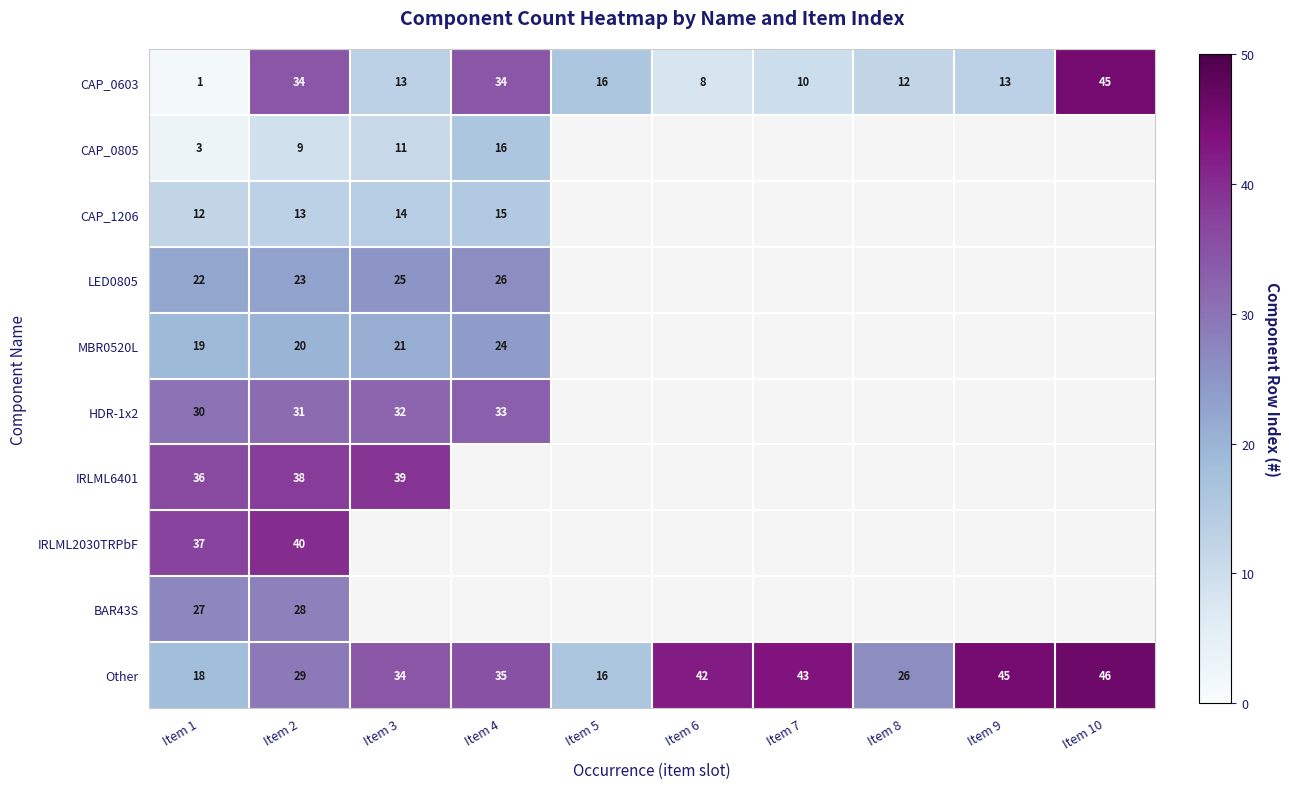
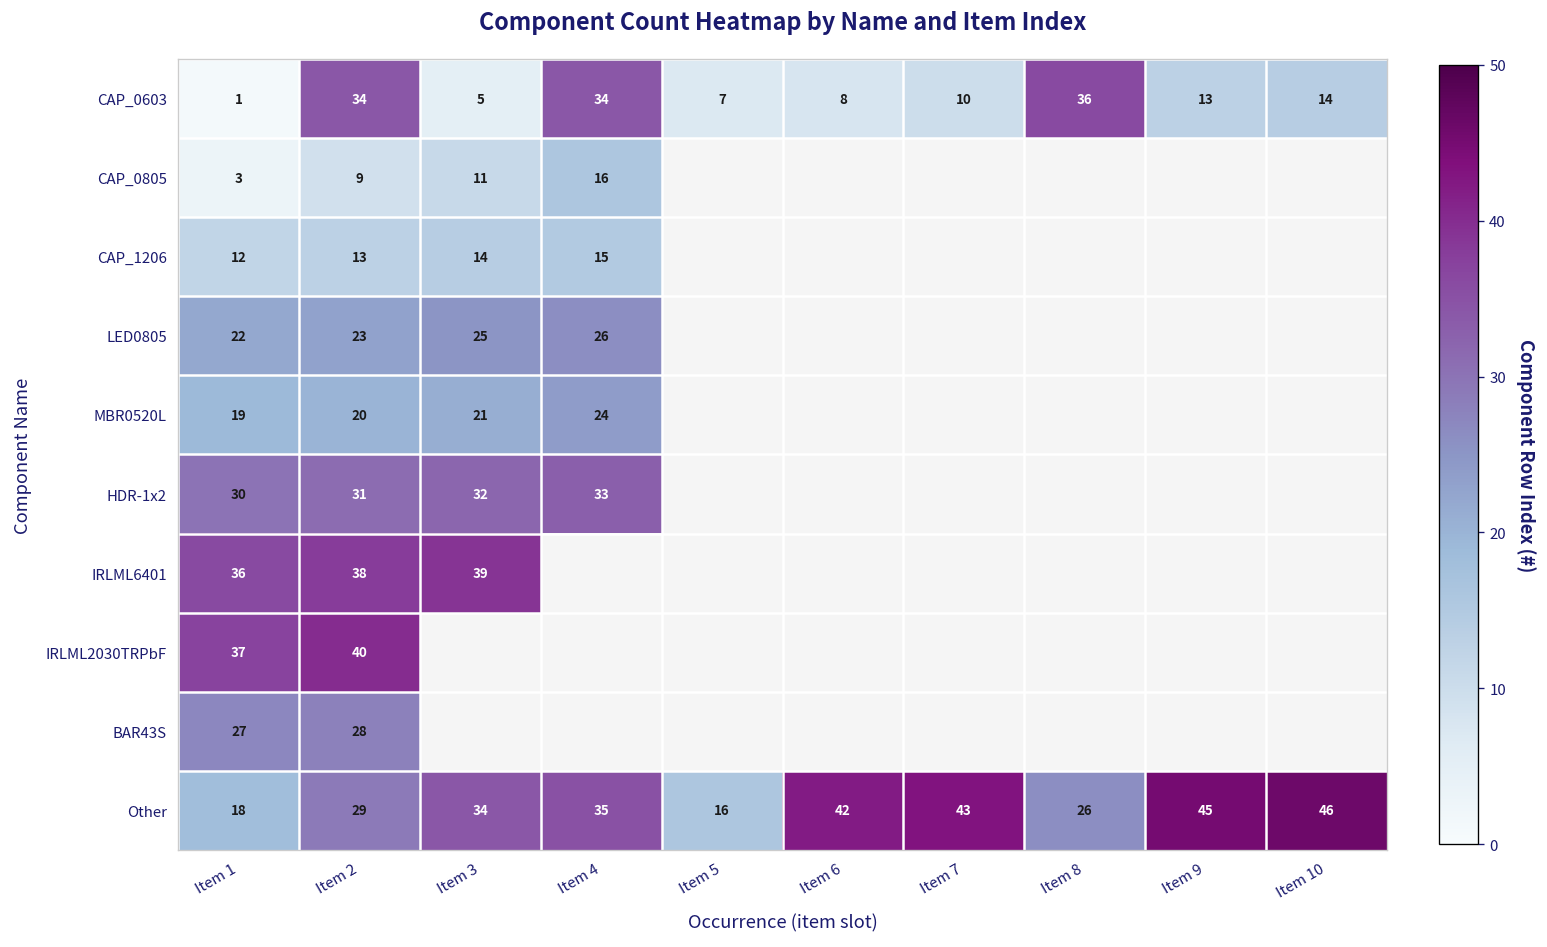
  {
    "CAP_0603": {
      "Item 1": 1,
      "Item 2": 34,
-     "Item 3": 13,
+     "Item 3": 5,
      "Item 4": 34,
-     "Item 5": 16,
+     "Item 5": 7,
      "Item 6": 8,
      "Item 7": 10,
-     "Item 8": 12,
+     "Item 8": 36,
      "Item 9": 13,
-     "Item 10": 45
+     "Item 10": 14
    },
    "CAP_0805": {
      "Item 1": 3,
      "Item 2": 9,
      "Item 3": 11,
      "Item 4": 16
    },
    "CAP_1206": {
      "Item 1": 12,
      "Item 2": 13,
      "Item 3": 14,
      "Item 4": 15
    },
    "LED0805": {
      "Item 1": 22,
      "Item 2": 23,
      "Item 3": 25,
      "Item 4": 26
    },
    "MBR0520L": {
      "Item 1": 19,
      "Item 2": 20,
      "Item 3": 21,
      "Item 4": 24
    },
    "HDR-1x2": {
      "Item 1": 30,
      "Item 2": 31,
      "Item 3": 32,
      "Item 4": 33
    },
    "IRLML6401": {
      "Item 1": 36,
      "Item 2": 38,
      "Item 3": 39
    },
    "IRLML2030TRPbF": {
      "Item 1": 37,
      "Item 2": 40
    },
    "BAR43S": {
      "Item 1": 27,
      "Item 2": 28
    },
    "Other": {
      "Item 1": 18,
      "Item 2": 29,
      "Item 3": 34,
      "Item 4": 35,
      "Item 5": 16,
      "Item 6": 42,
      "Item 7": 43,
      "Item 8": 26,
      "Item 9": 45,
      "Item 10": 46
    }
  }
